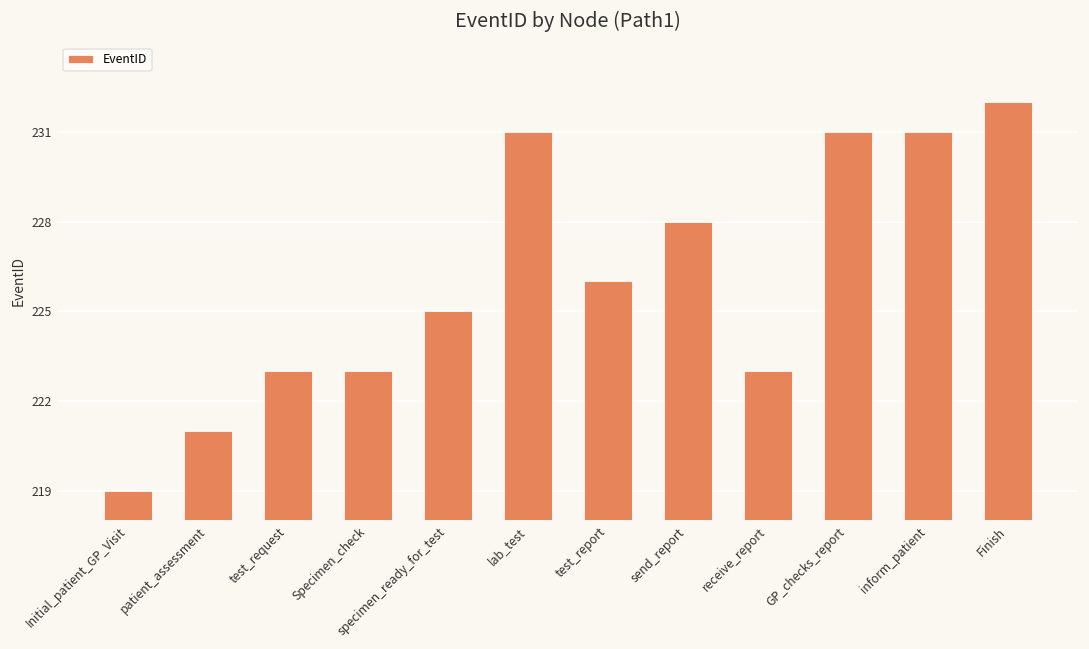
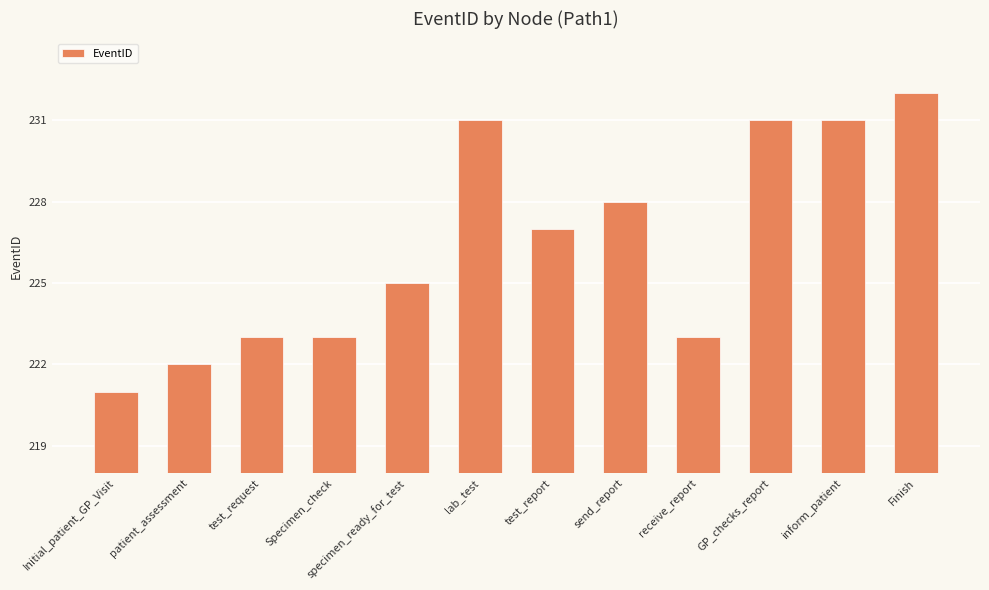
  {
-   "Initial_patient_GP_Visit": 219,
-   "patient_assessment": 221,
+   "Initial_patient_GP_Visit": 221,
+   "patient_assessment": 222,
    "test_request": 223,
    "Specimen_check": 223,
    "specimen_ready_for_test": 225,
    "lab_test": 231,
-   "test_report": 226,
+   "test_report": 227,
    "send_report": 228,
    "receive_report": 223,
    "GP_checks_report": 231,
    "inform_patient": 231,
    "Finish": 232
  }
